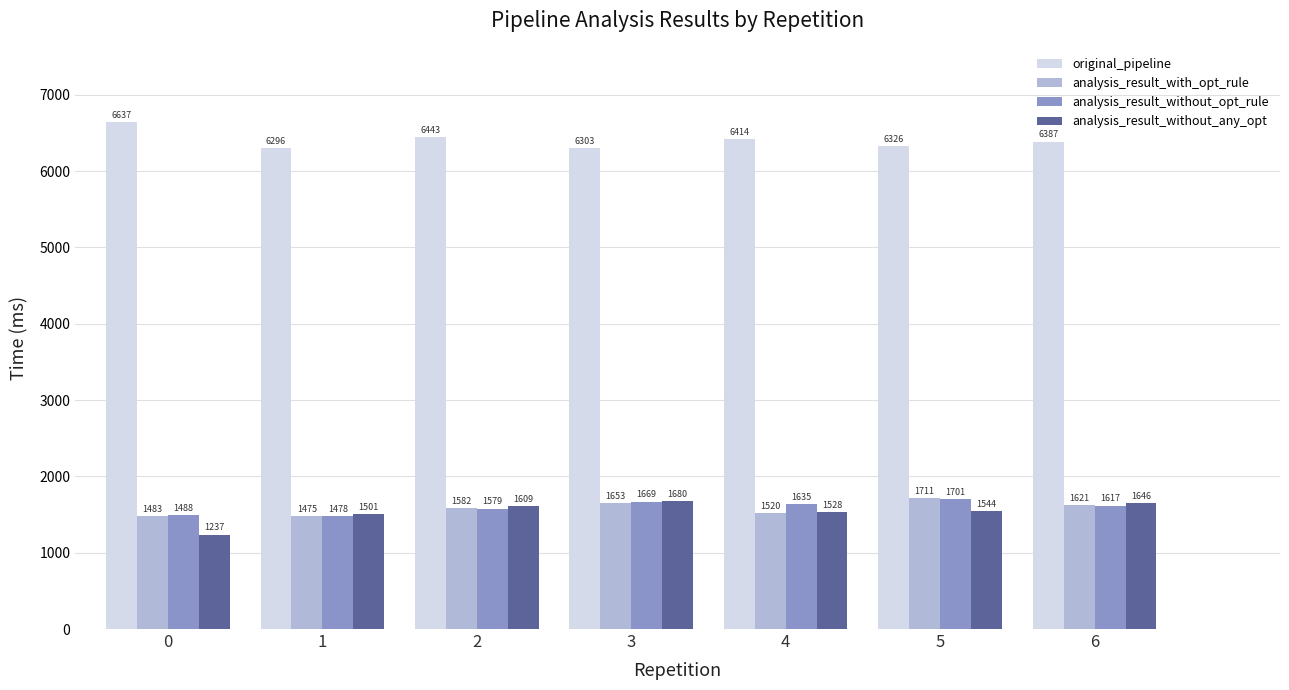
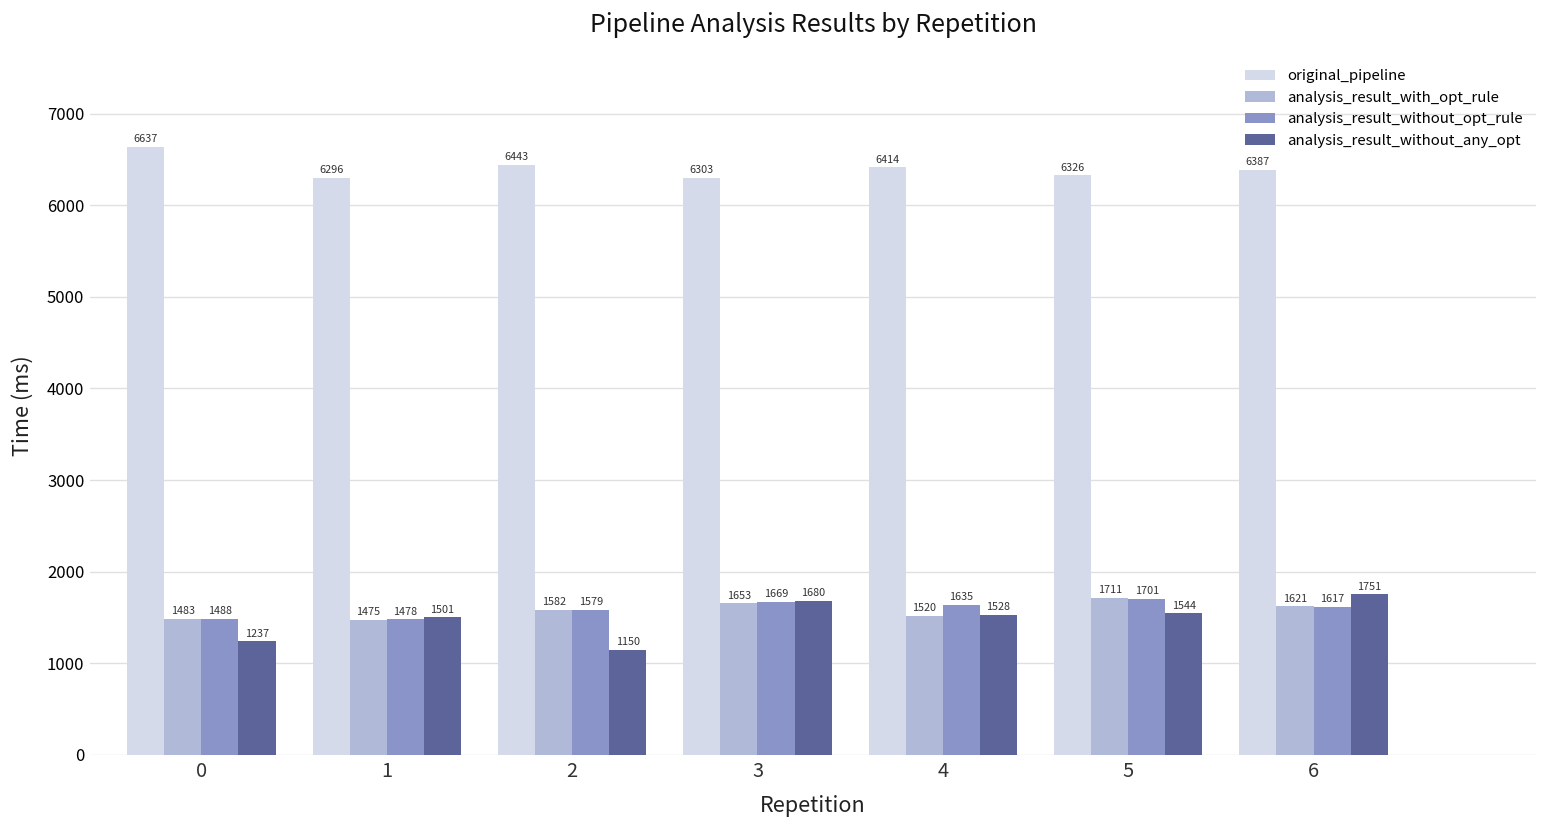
  {
    "analysis_result_without_any_opt": {
      "0": 1237,
      "1": 1501,
-     "2": 1609,
+     "2": 1150,
      "3": 1680,
      "4": 1528,
      "5": 1544,
-     "6": 1646
+     "6": 1751
    }
  }
